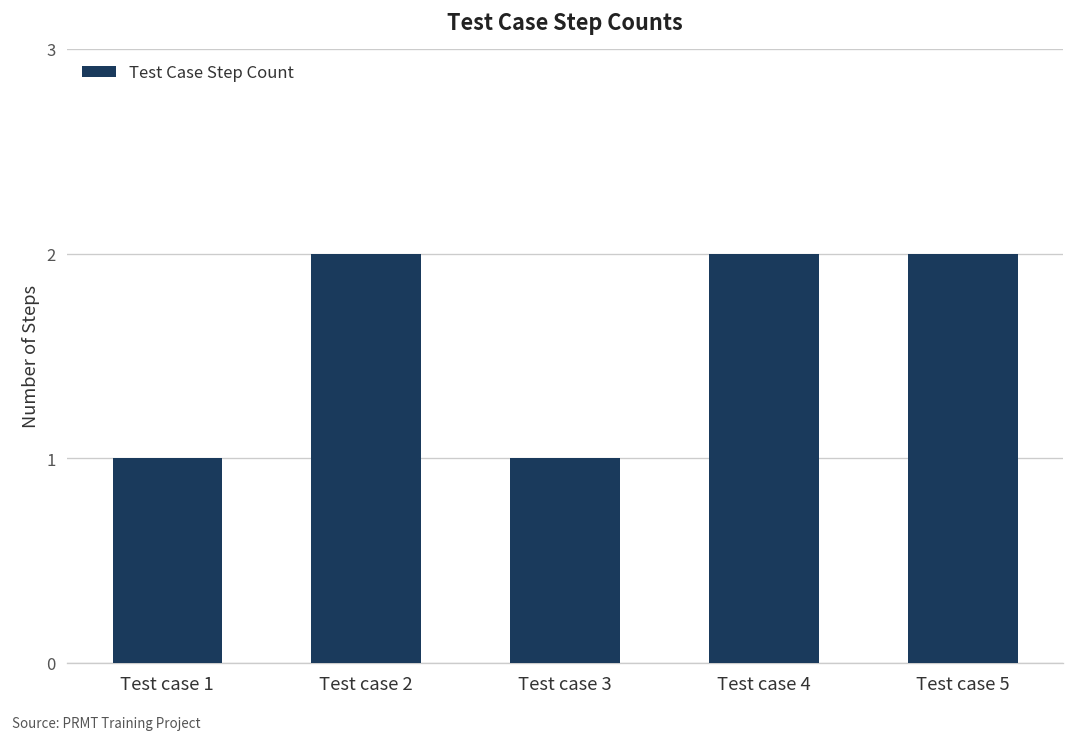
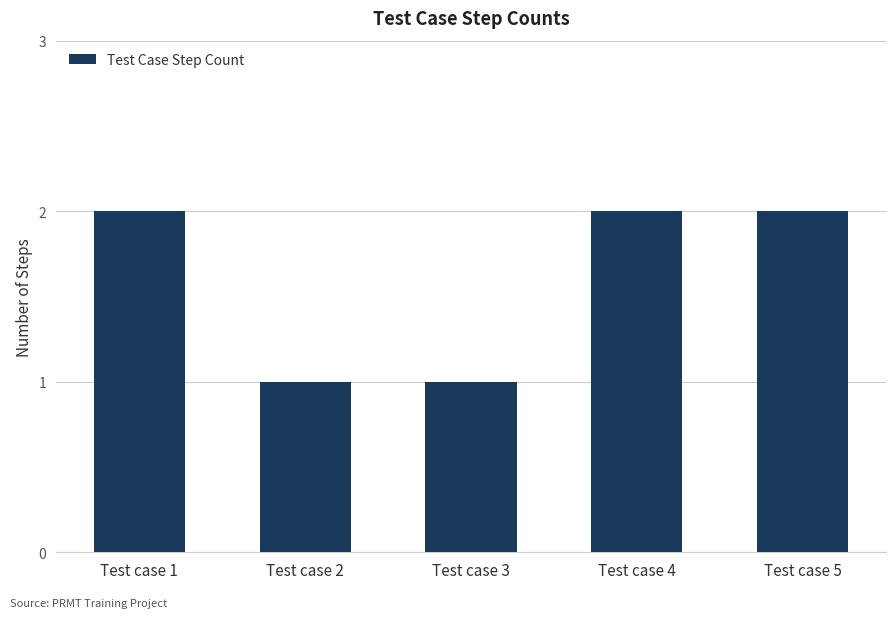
  {
-   "Test case 1": 1,
-   "Test case 2": 2,
+   "Test case 1": 2,
+   "Test case 2": 1,
    "Test case 3": 1,
    "Test case 4": 2,
    "Test case 5": 2
  }
